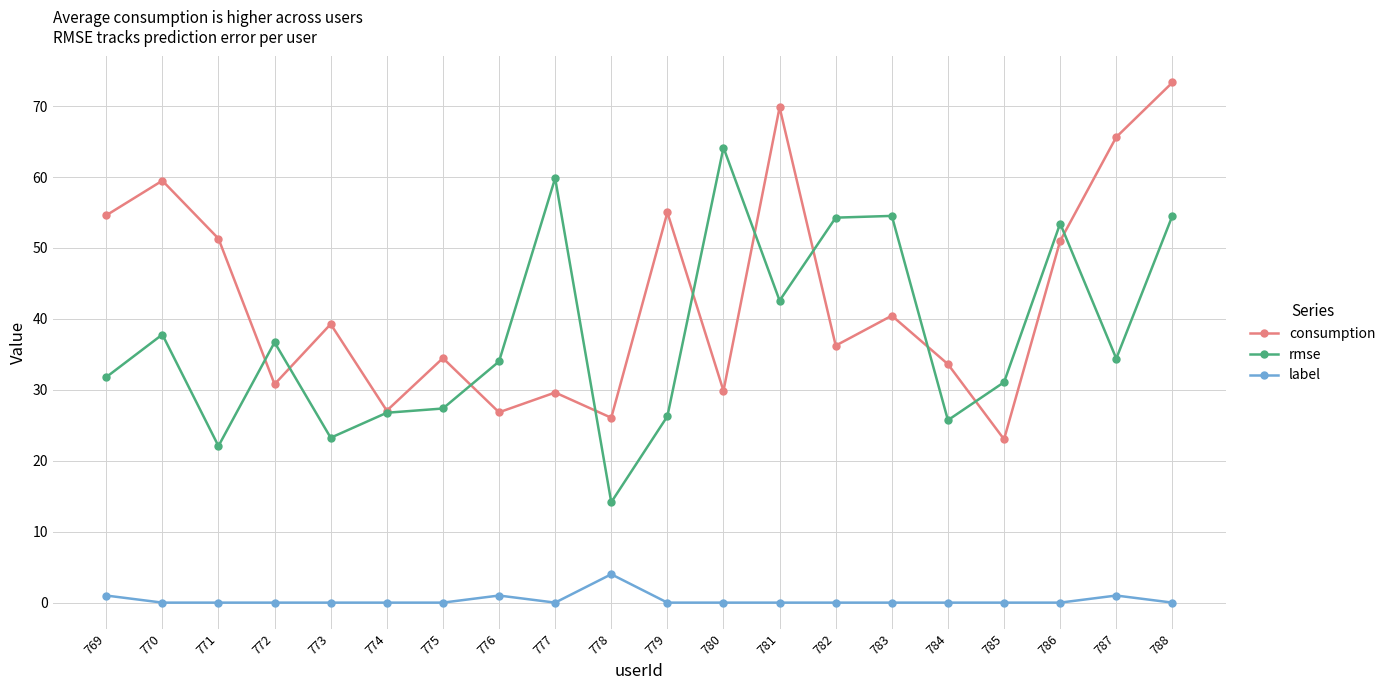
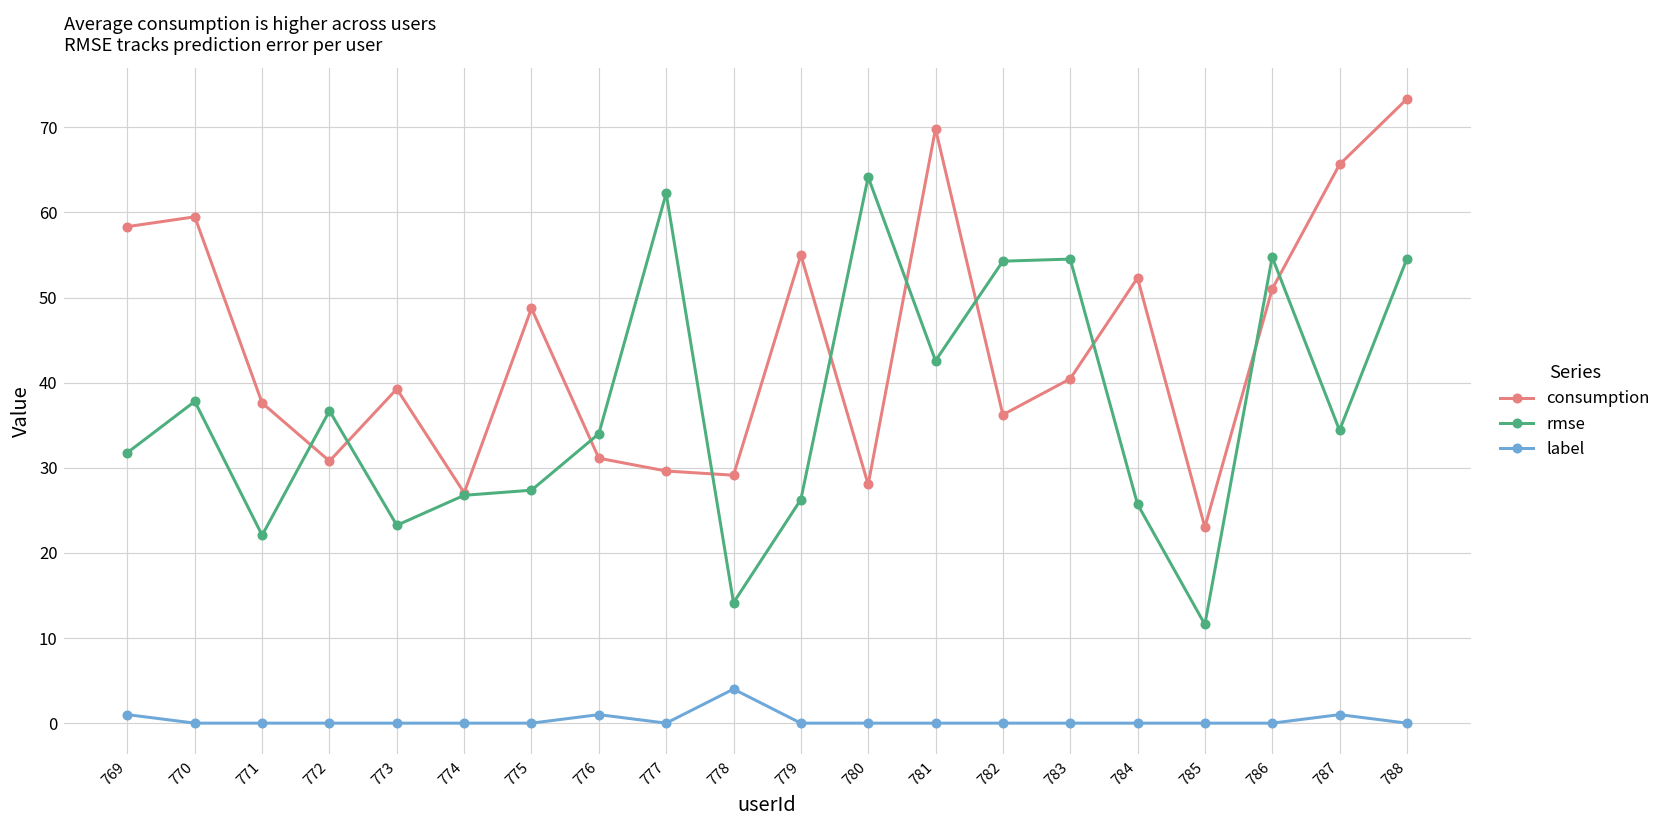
  {
    "consumption": {
-     "769": 55,
+     "769": 58,
      "770": 59,
-     "771": 51,
+     "771": 38,
      "772": 31,
      "773": 39,
-     "775": 34,
-     "776": 27,
+     "775": 49,
+     "776": 31,
      "777": 30,
-     "778": 26,
+     "778": 29,
      "779": 55,
-     "780": 30,
+     "780": 28,
      "781": 70,
      "782": 36,
      "783": 40,
-     "784": 34,
+     "784": 52,
      "785": 23,
      "786": 51,
      "787": 66,
      "788": 73
    },
    "rmse": {
      "769": 32,
      "770": 38,
      "771": 22,
      "772": 37,
      "773": 23,
      "775": 27,
      "776": 34,
-     "777": 60,
+     "777": 62,
      "778": 14,
      "779": 26,
      "780": 64,
      "781": 43,
      "782": 54,
      "783": 55,
      "784": 26,
-     "785": 31,
-     "786": 53,
+     "785": 12,
+     "786": 55,
      "787": 34,
      "788": 55
    },
    "label": {
      "769": 1,
      "770": 0,
      "771": 0,
      "772": 0,
      "773": 0,
      "774": 0,
      "775": 0,
      "776": 1,
      "777": 0,
      "778": 4,
      "779": 0,
      "780": 0,
      "781": 0,
      "782": 0,
      "783": 0,
      "784": 0,
      "785": 0,
      "786": 0,
      "787": 1,
      "788": 0
    }
  }
